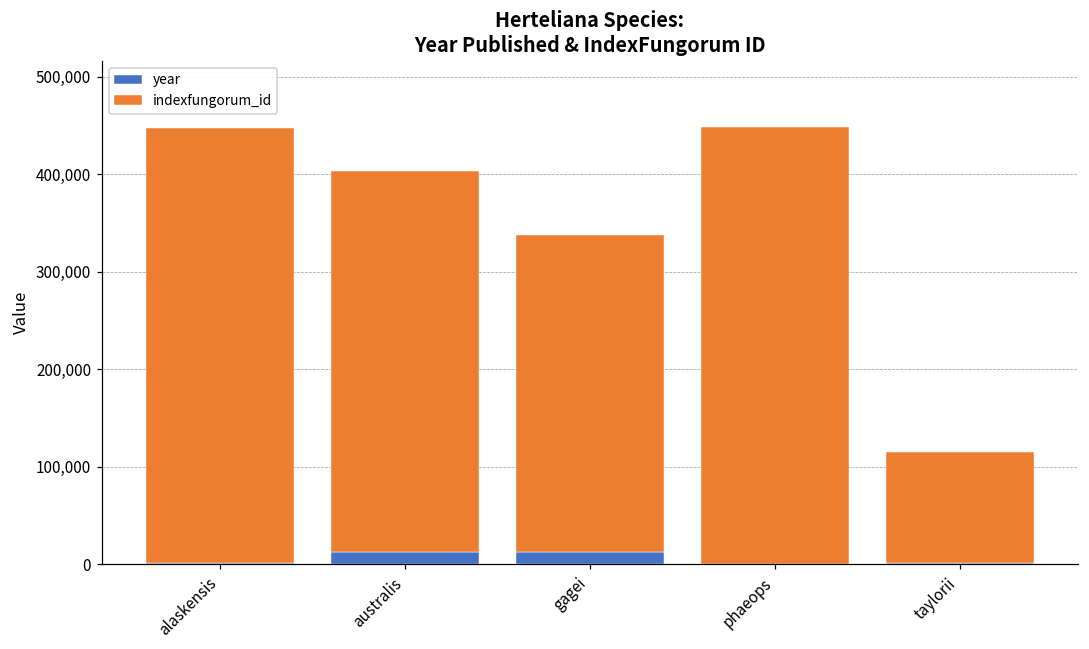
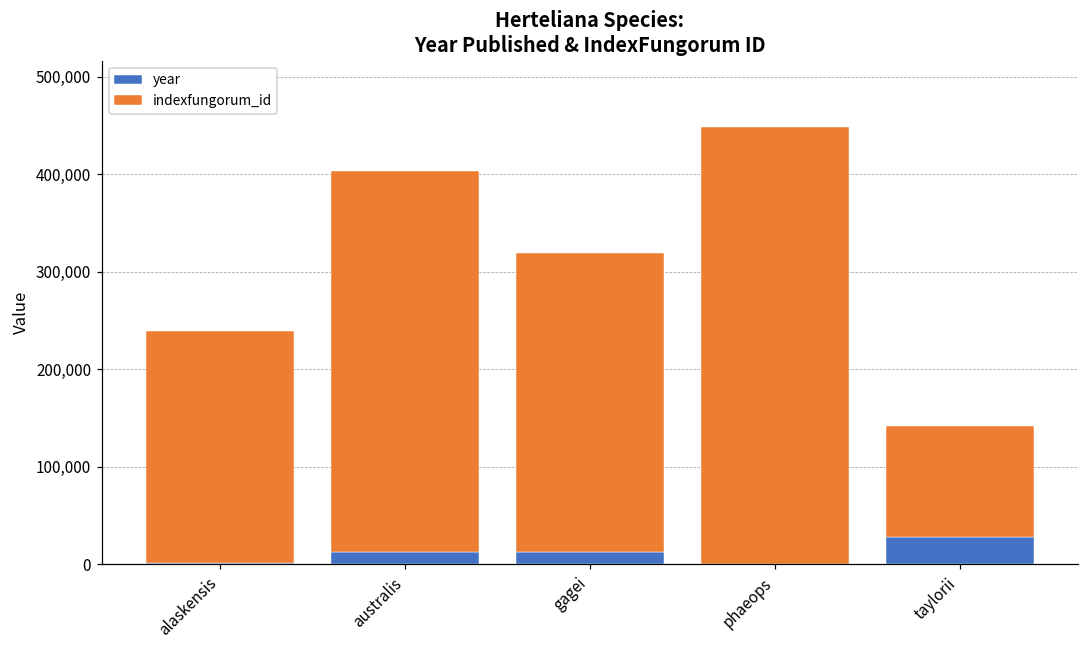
  {
    "year": {
      "australis": "10,000",
      "gagei": "10,000",
      "phaeops": "0",
-     "taylorii": "0"
+     "taylorii": "30,000"
    },
    "indexfungorum_id": {
-     "alaskensis": "440,000",
+     "alaskensis": "240,000",
      "australis": "390,000",
-     "gagei": "320,000",
+     "gagei": "310,000",
      "phaeops": "450,000",
      "taylorii": "110,000"
    }
  }
